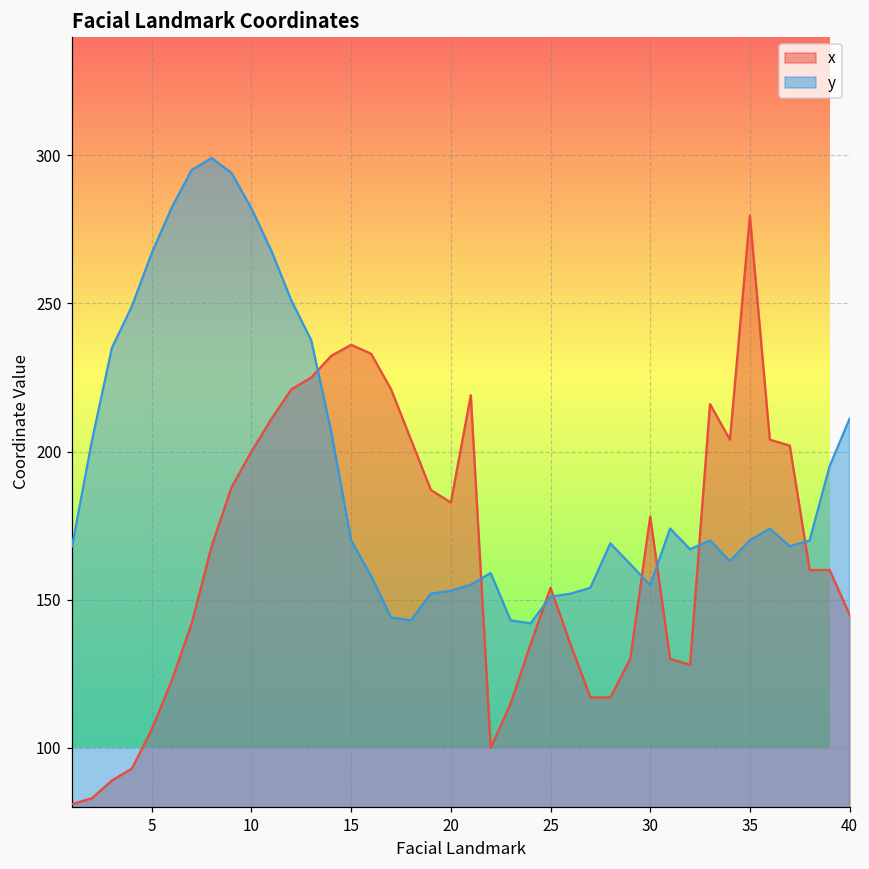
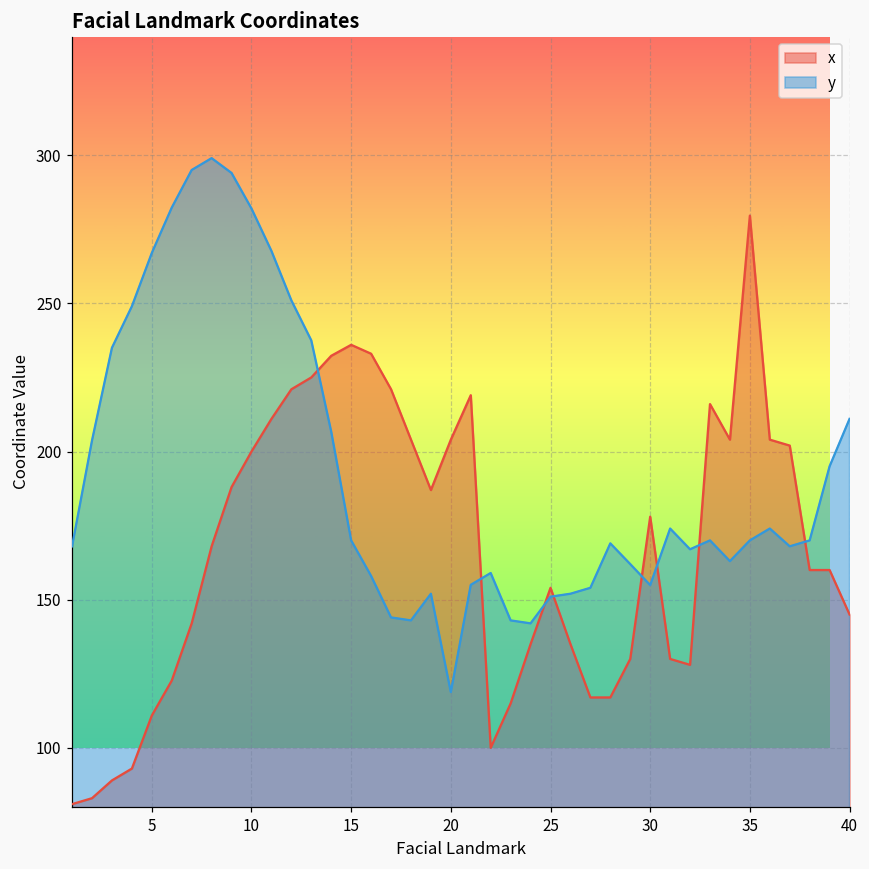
  {
    "x": {
-     "5": 106,
+     "5": 111,
      "10": 200,
      "15": 236,
-     "20": 183,
+     "20": 204,
      "25": 154,
      "30": 178,
      "35": 280,
      "40": 145
    },
    "y": {
      "5": 267,
      "10": 282,
      "15": 170,
-     "20": 153,
+     "20": 119,
      "25": 151,
      "30": 155,
      "35": 170,
      "40": 211
    }
  }
